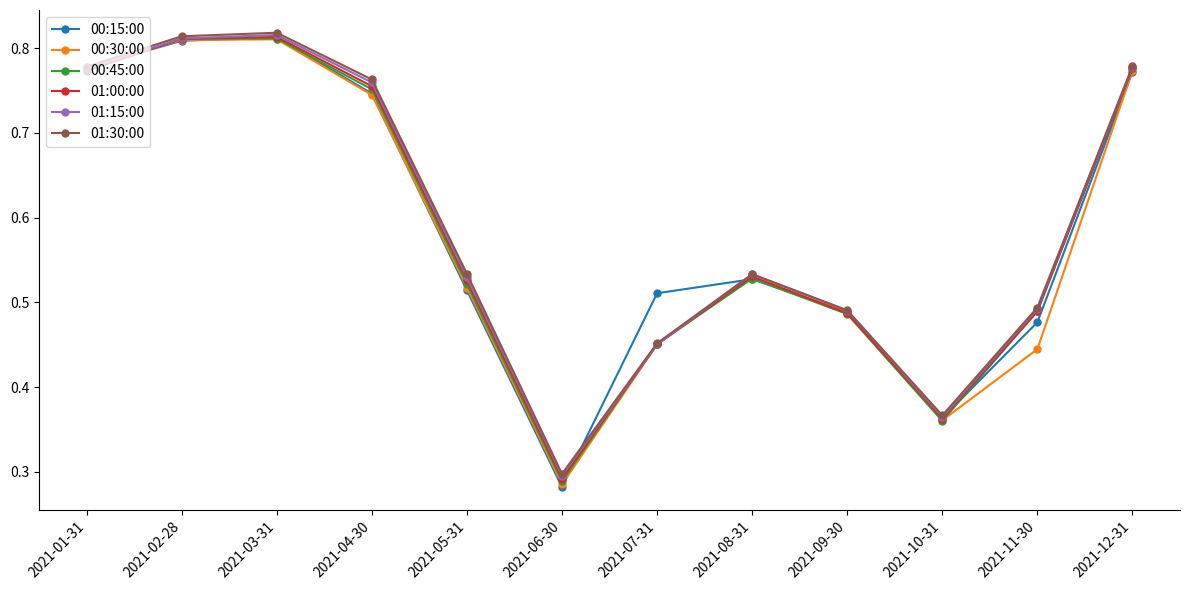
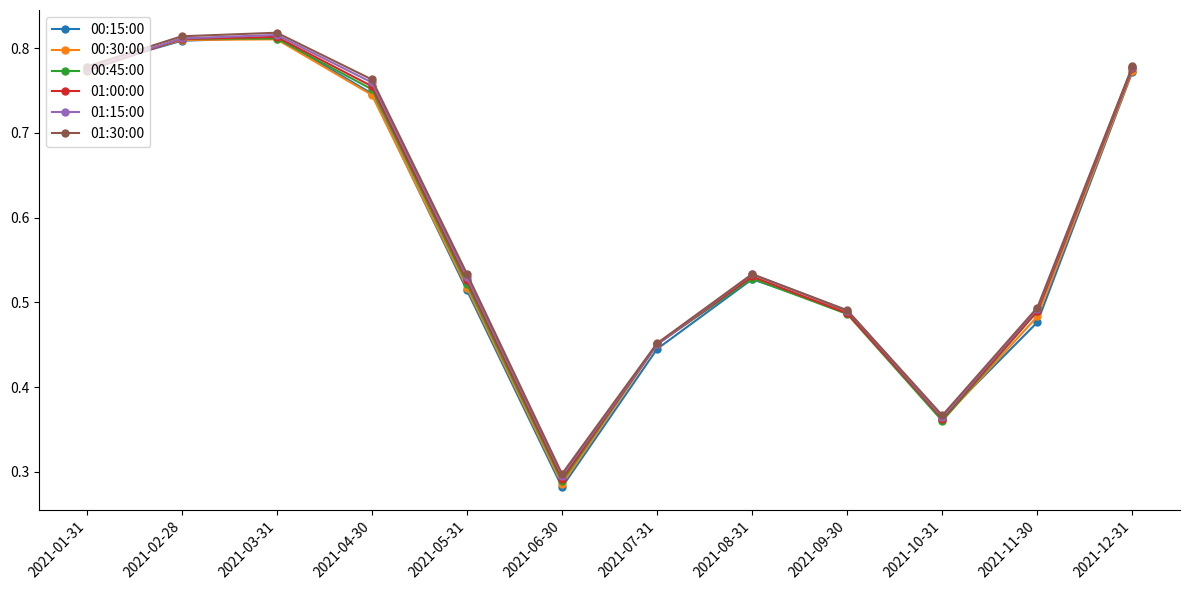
  {
    "00:15:00": {
      "2021-05-31": 0.51,
      "2021-06-30": 0.28,
-     "2021-07-31": 0.51,
+     "2021-07-31": 0.45,
      "2021-11-30": 0.48
    },
    "00:30:00": {
      "2021-05-31": 0.52,
      "2021-06-30": 0.29,
-     "2021-11-30": 0.44
+     "2021-11-30": 0.48
    },
    "00:45:00": {
      "2021-04-30": 0.75,
      "2021-05-31": 0.52,
      "2021-06-30": 0.29
    },
    "01:00:00": {
      "2021-04-30": 0.76,
      "2021-05-31": 0.53,
      "2021-06-30": 0.29
    },
    "01:15:00": {
      "2021-04-30": 0.76,
      "2021-05-31": 0.53
    },
    "01:30:00": {
      "2021-04-30": 0.76,
      "2021-05-31": 0.53
    }
  }
